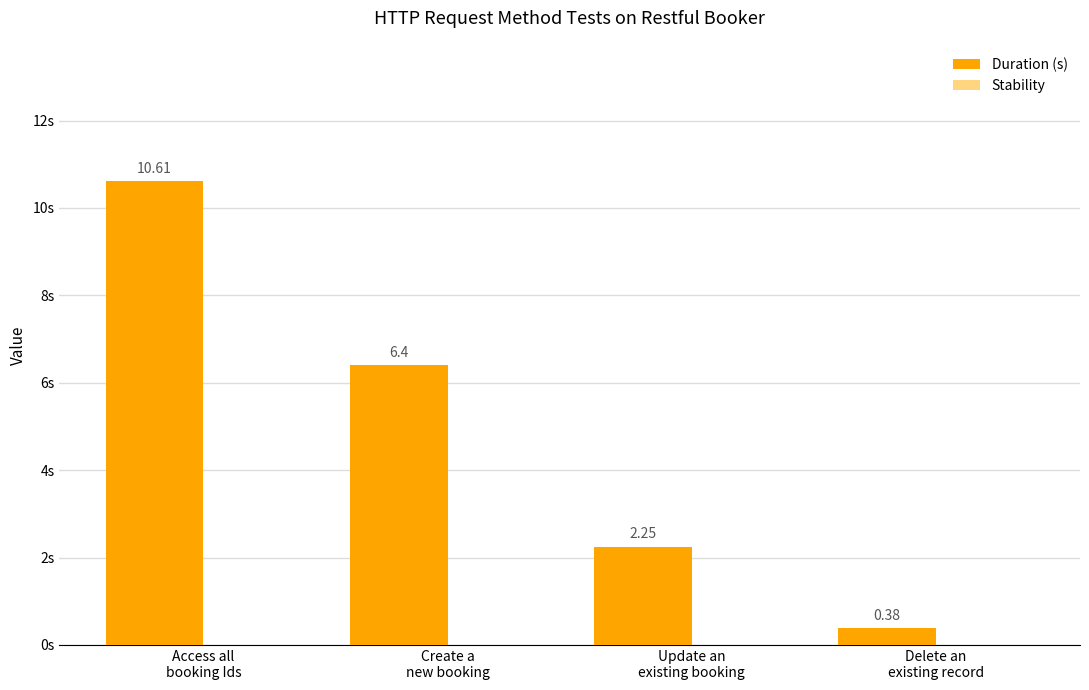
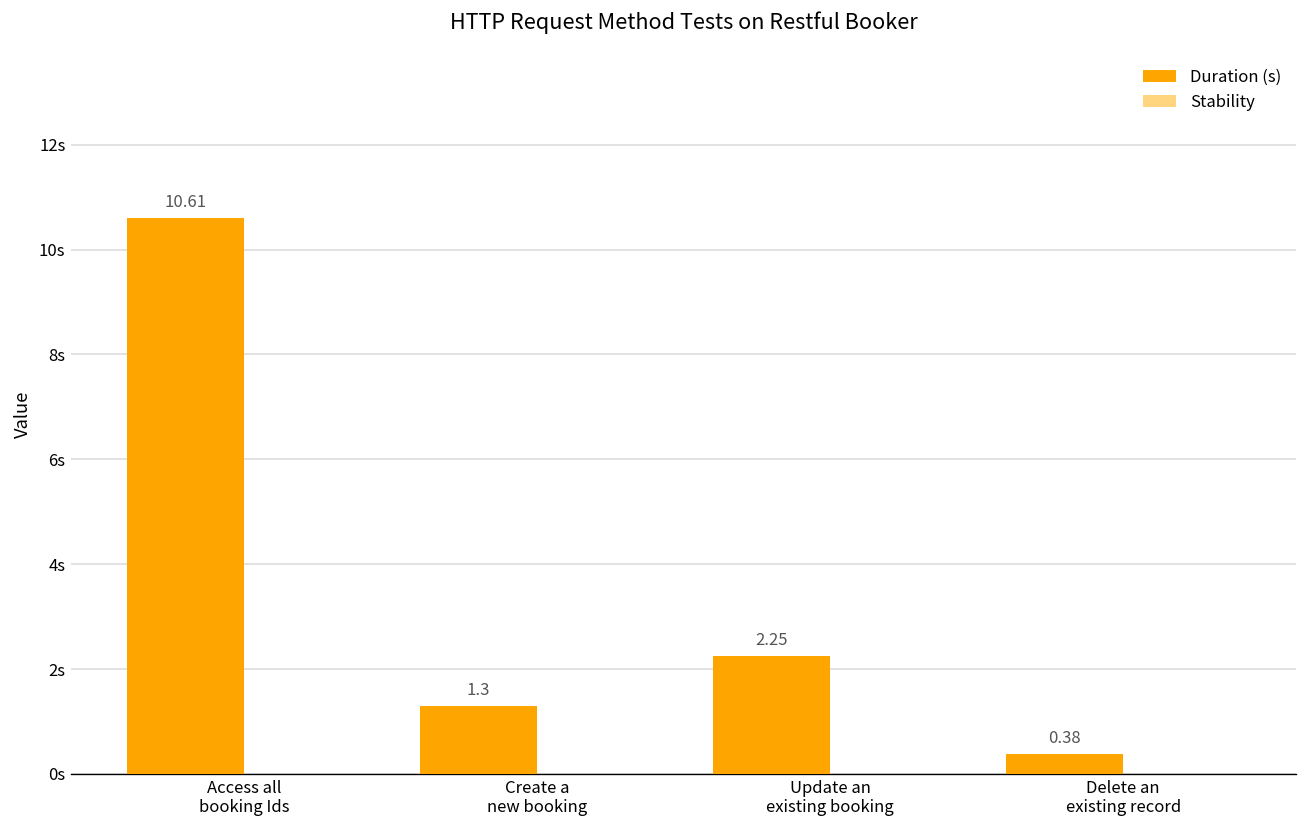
  {
    "Duration (s)": {
      "Access all booking Ids": "10.61",
-     "Create a new booking": "6.4",
+     "Create a new booking": "1.3",
      "Update an existing booking": "2.25",
      "Delete an existing record": "0.38"
    },
    "Stability": {
      "Access all booking Ids": "0.0s",
      "Create a new booking": "0.0s",
      "Update an existing booking": "0.0s",
      "Delete an existing record": "0.0s"
    }
  }
